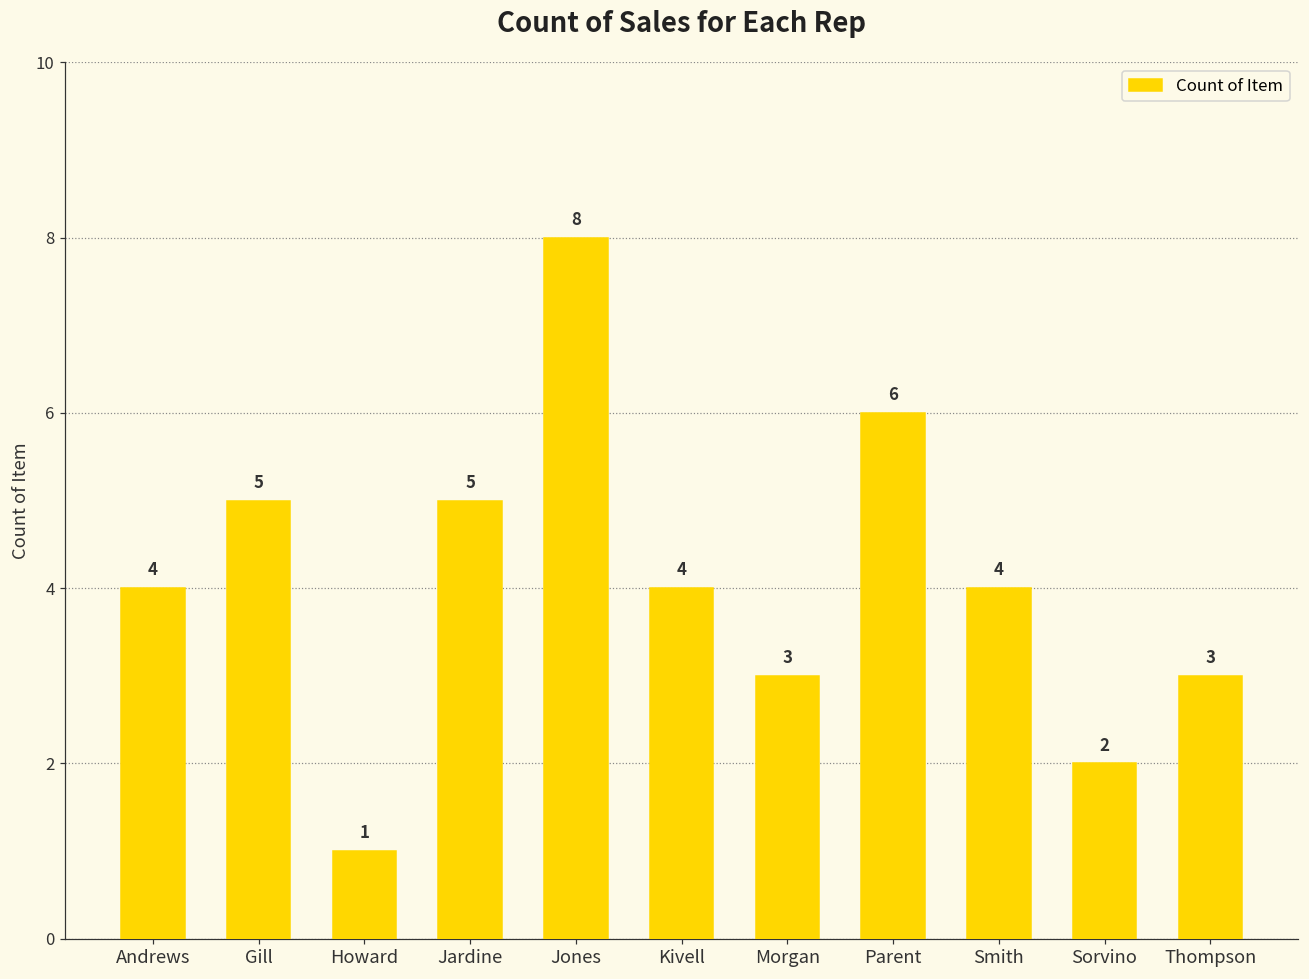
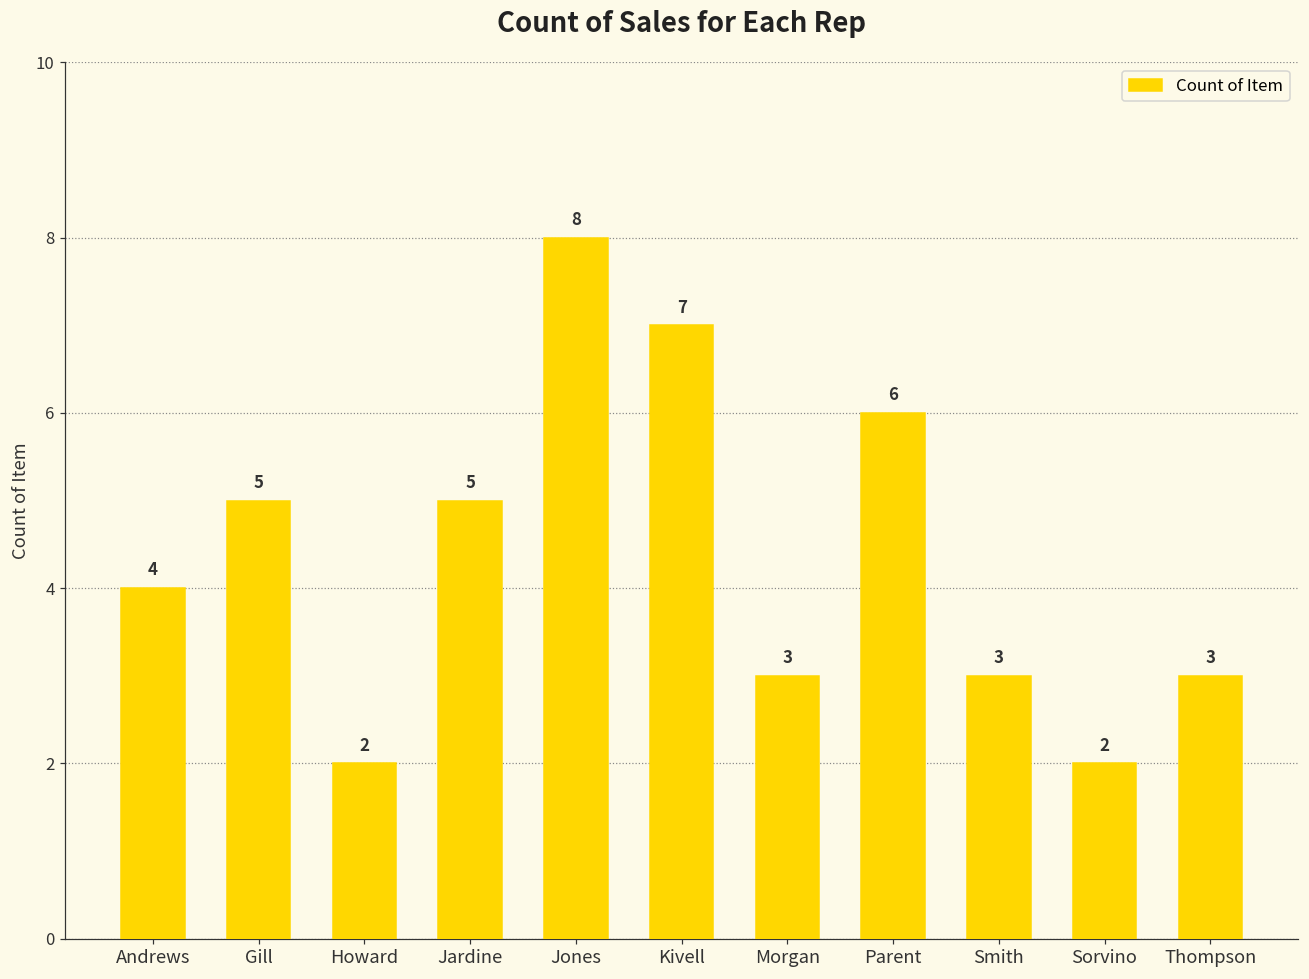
  {
    "Andrews": 4,
    "Gill": 5,
-   "Howard": 1,
+   "Howard": 2,
    "Jardine": 5,
    "Jones": 8,
-   "Kivell": 4,
+   "Kivell": 7,
    "Morgan": 3,
    "Parent": 6,
-   "Smith": 4,
+   "Smith": 3,
    "Sorvino": 2,
    "Thompson": 3
  }
